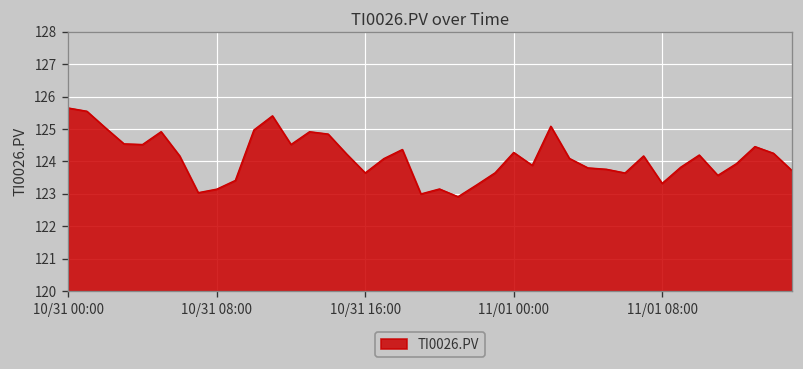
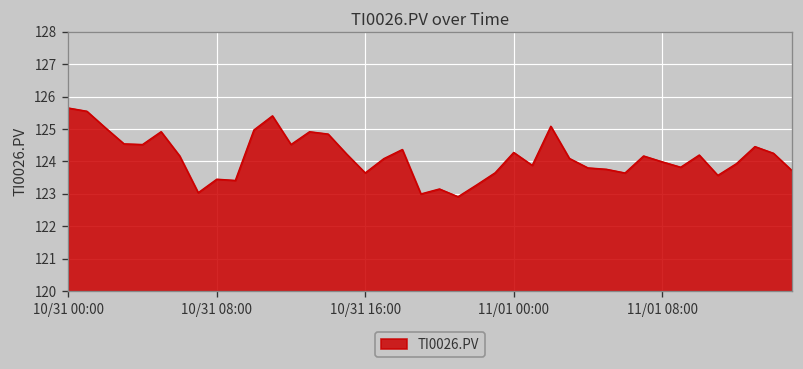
  {
    "10/31 00:00": 125.7,
-   "10/31 08:00": 123.1,
+   "10/31 08:00": 123.5,
    "10/31 16:00": 123.6,
    "11/01 00:00": 124.3,
-   "11/01 08:00": 123.3
+   "11/01 08:00": 124.0
  }
